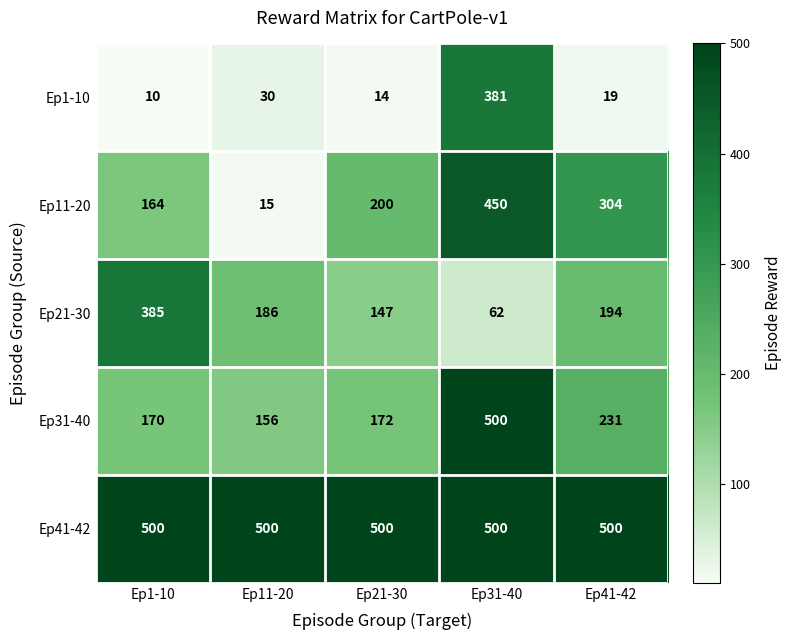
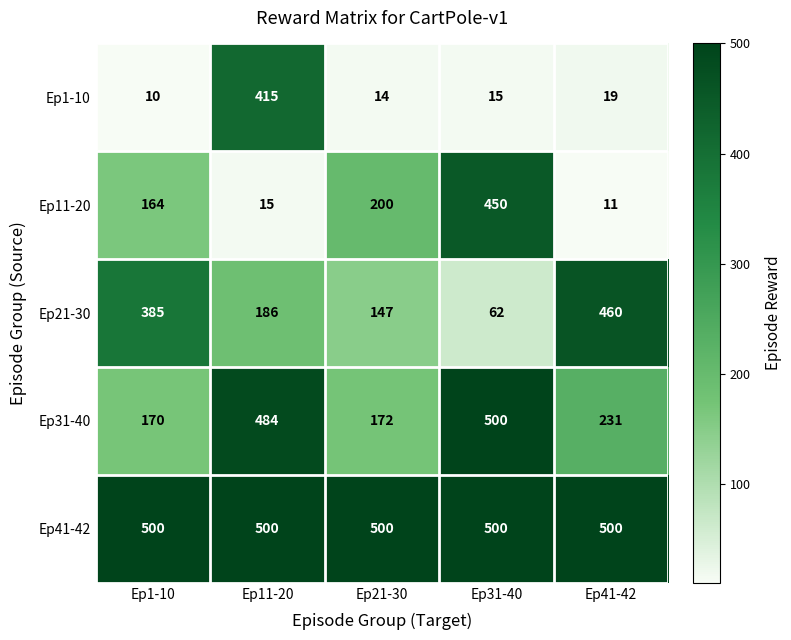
  {
    "Ep1-10": {
      "Ep1-10": 10,
-     "Ep11-20": 30,
+     "Ep11-20": 415,
      "Ep21-30": 14,
-     "Ep31-40": 381,
+     "Ep31-40": 15,
      "Ep41-42": 19
    },
    "Ep11-20": {
      "Ep1-10": 164,
      "Ep11-20": 15,
      "Ep21-30": 200,
      "Ep31-40": 450,
-     "Ep41-42": 304
+     "Ep41-42": 11
    },
    "Ep21-30": {
      "Ep1-10": 385,
      "Ep11-20": 186,
      "Ep21-30": 147,
      "Ep31-40": 62,
-     "Ep41-42": 194
+     "Ep41-42": 460
    },
    "Ep31-40": {
      "Ep1-10": 170,
-     "Ep11-20": 156,
+     "Ep11-20": 484,
      "Ep21-30": 172,
      "Ep31-40": 500,
      "Ep41-42": 231
    },
    "Ep41-42": {
      "Ep1-10": 500,
      "Ep11-20": 500,
      "Ep21-30": 500,
      "Ep31-40": 500,
      "Ep41-42": 500
    }
  }
